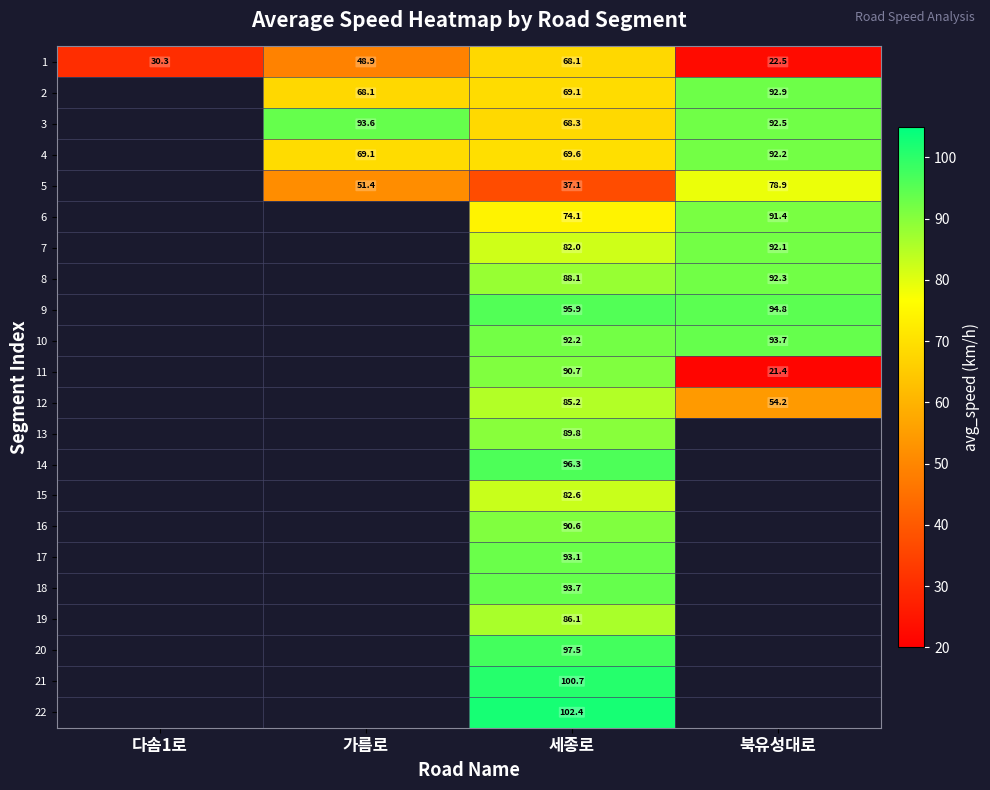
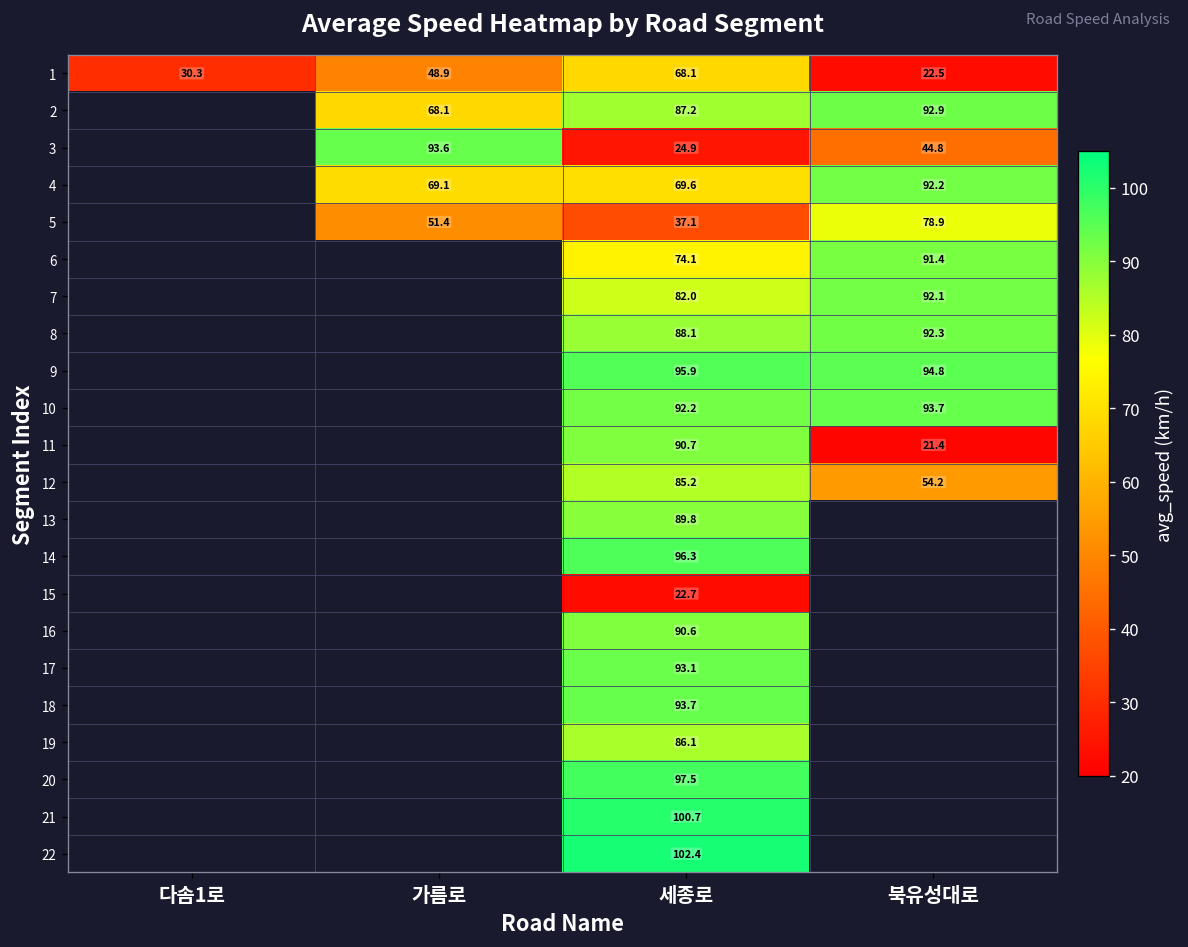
  {
    "2": {
-     "세종로": 69.1
+     "세종로": 87.2
    },
    "3": {
-     "세종로": 68.3,
-     "북유성대로": 92.5
+     "세종로": 24.9,
+     "북유성대로": 44.8
    },
    "15": {
-     "세종로": 82.6
+     "세종로": 22.7
    }
  }
